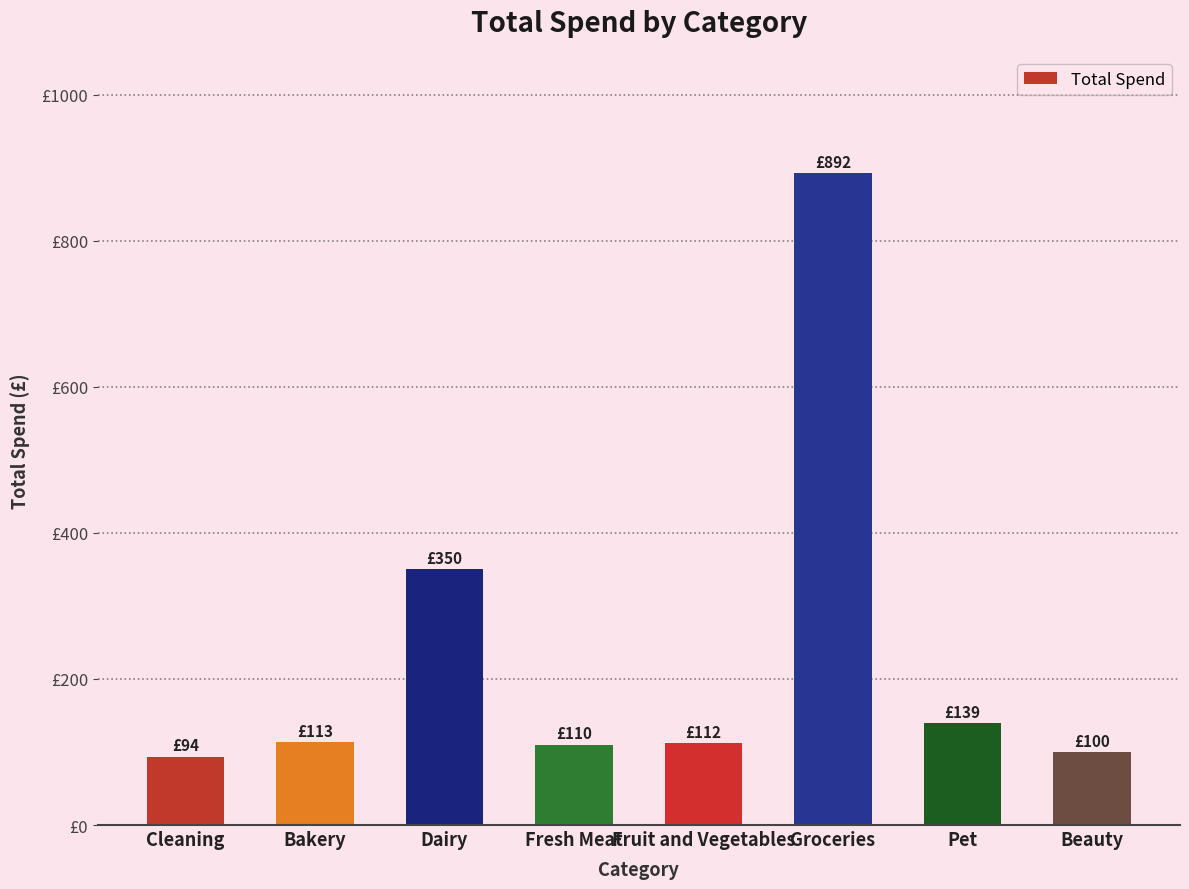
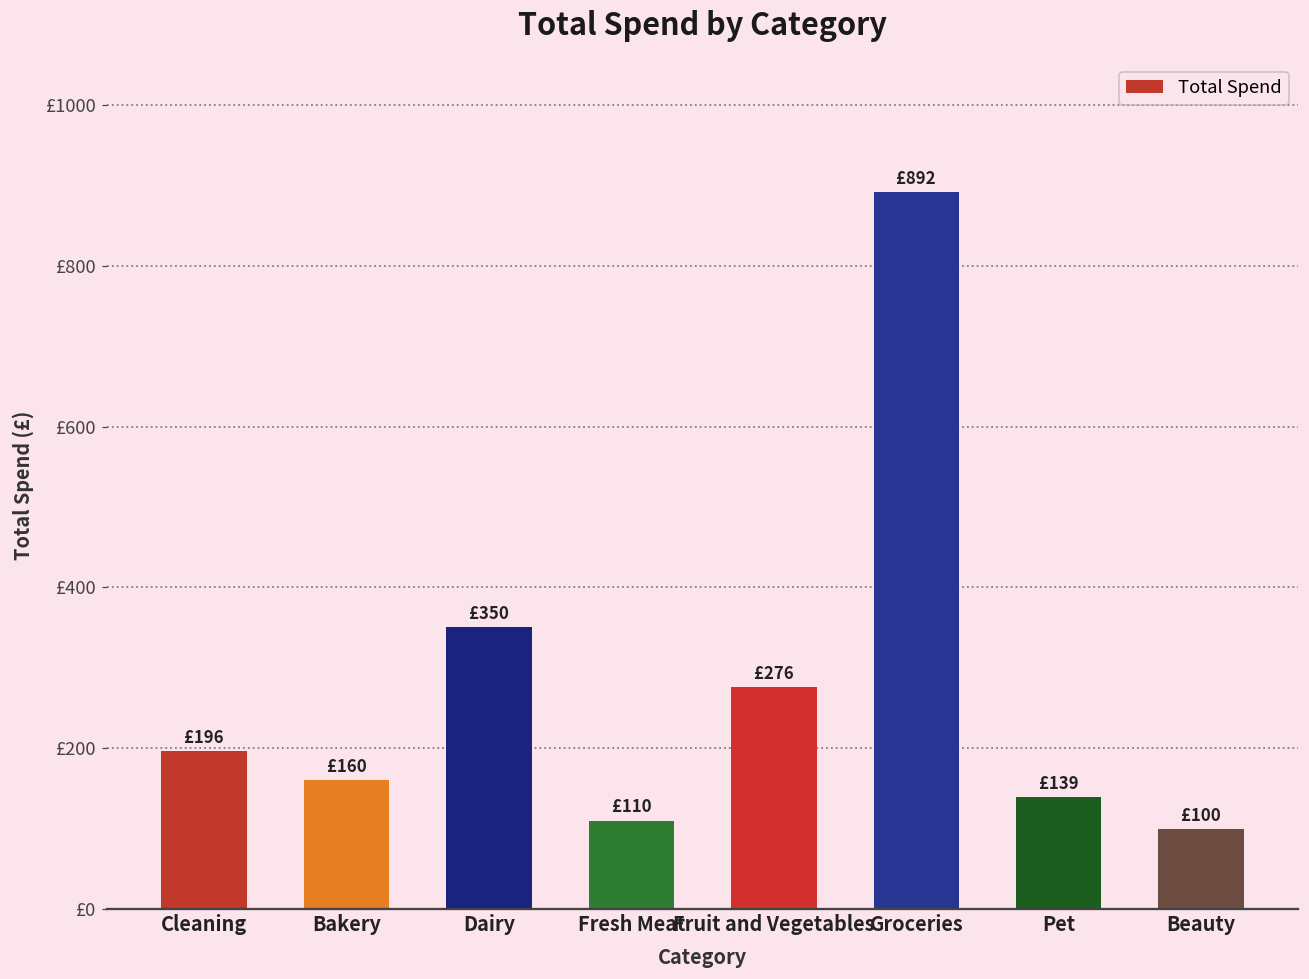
  {
-   "Cleaning": "£94",
-   "Bakery": "£113",
+   "Cleaning": "£196",
+   "Bakery": "£160",
    "Dairy": "£350",
    "Fresh Meat": "£110",
-   "Fruit and Vegetables": "£112",
+   "Fruit and Vegetables": "£276",
    "Groceries": "£892",
    "Pet": "£139",
    "Beauty": "£100"
  }
